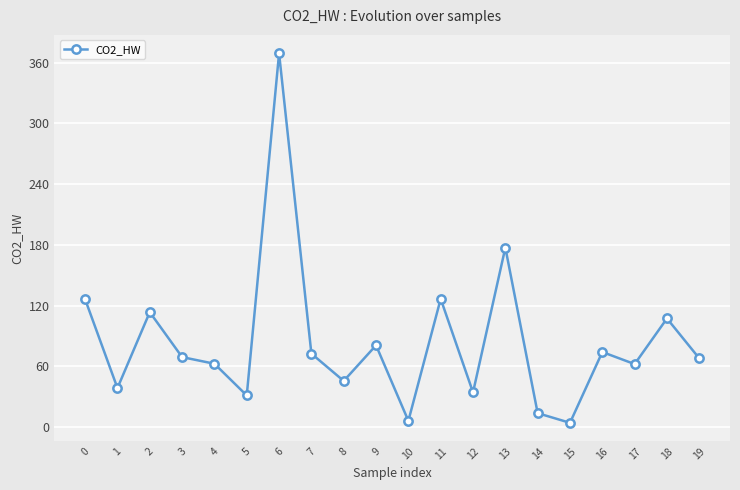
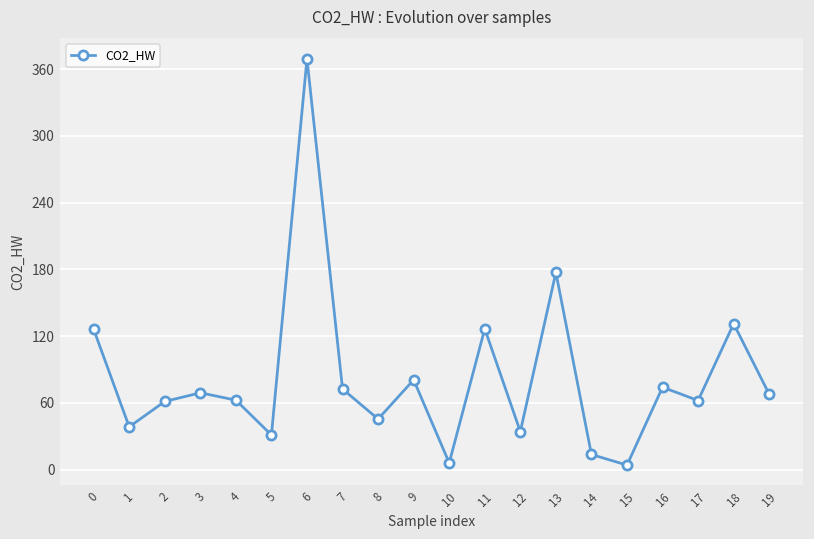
  {
    "0": 126,
    "1": 39,
-   "2": 114,
+   "2": 61,
    "3": 69,
    "4": 63,
    "5": 31,
    "6": 369,
    "7": 73,
    "8": 46,
    "9": 81,
    "10": 6,
    "11": 127,
    "12": 34,
    "13": 177,
    "14": 14,
    "15": 4,
    "16": 74,
    "17": 62,
-   "18": 107,
+   "18": 131,
    "19": 68
  }
